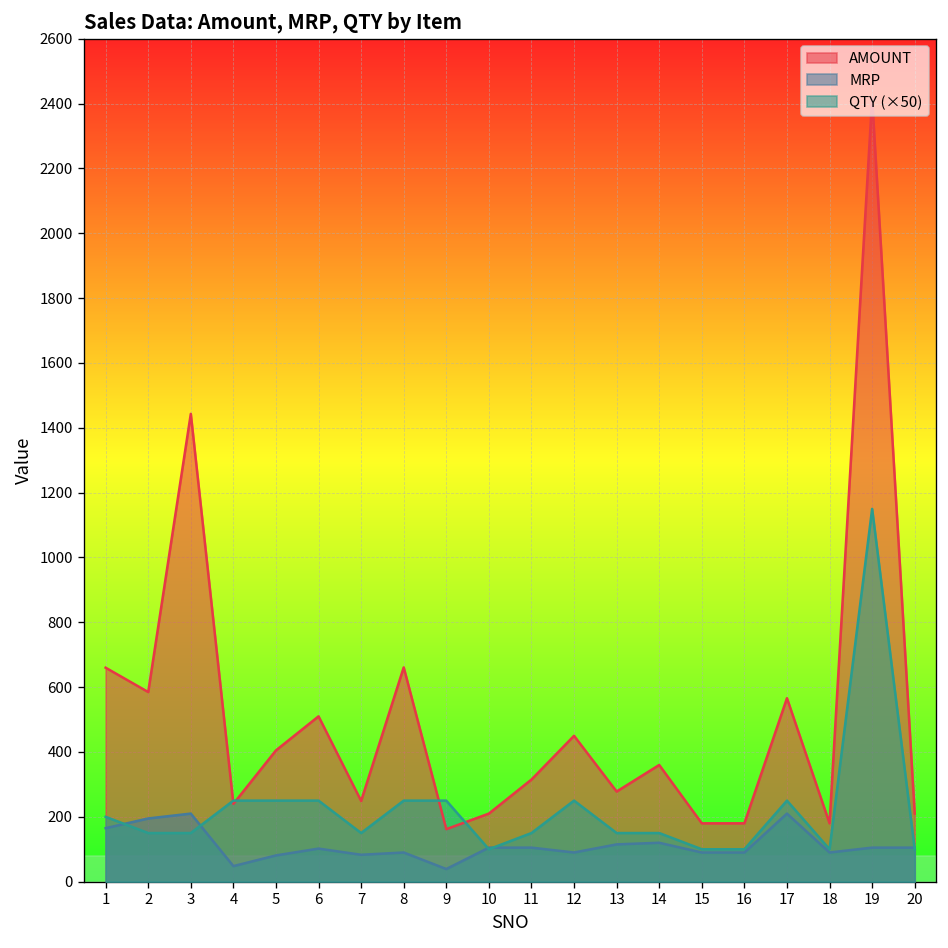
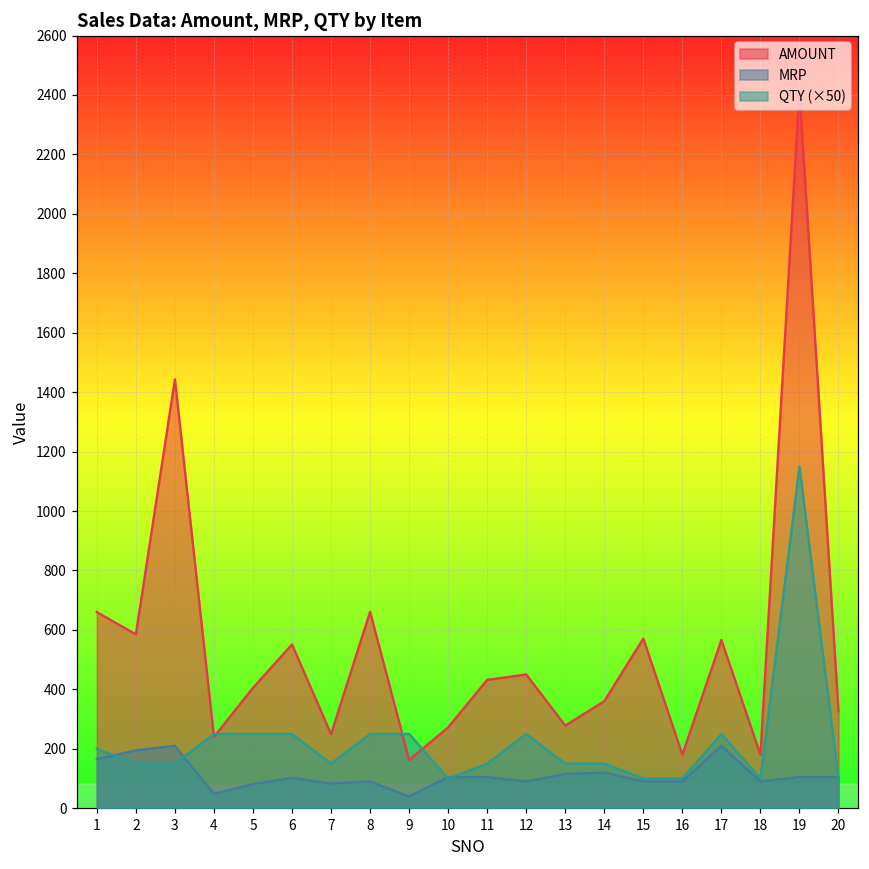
  {
    "AMOUNT": {
      "1": 660,
      "2": 590,
      "3": 1440,
      "4": 240,
      "5": 410,
-     "6": 510,
+     "6": 550,
      "7": 250,
      "8": 660,
      "9": 160,
-     "10": 210,
-     "11": 320,
+     "10": 270,
+     "11": 430,
      "12": 450,
      "13": 280,
      "14": 360,
-     "15": 180,
+     "15": 570,
      "16": 180,
      "17": 570,
      "18": 180,
-     "20": 210
+     "20": 330
    }
  }
